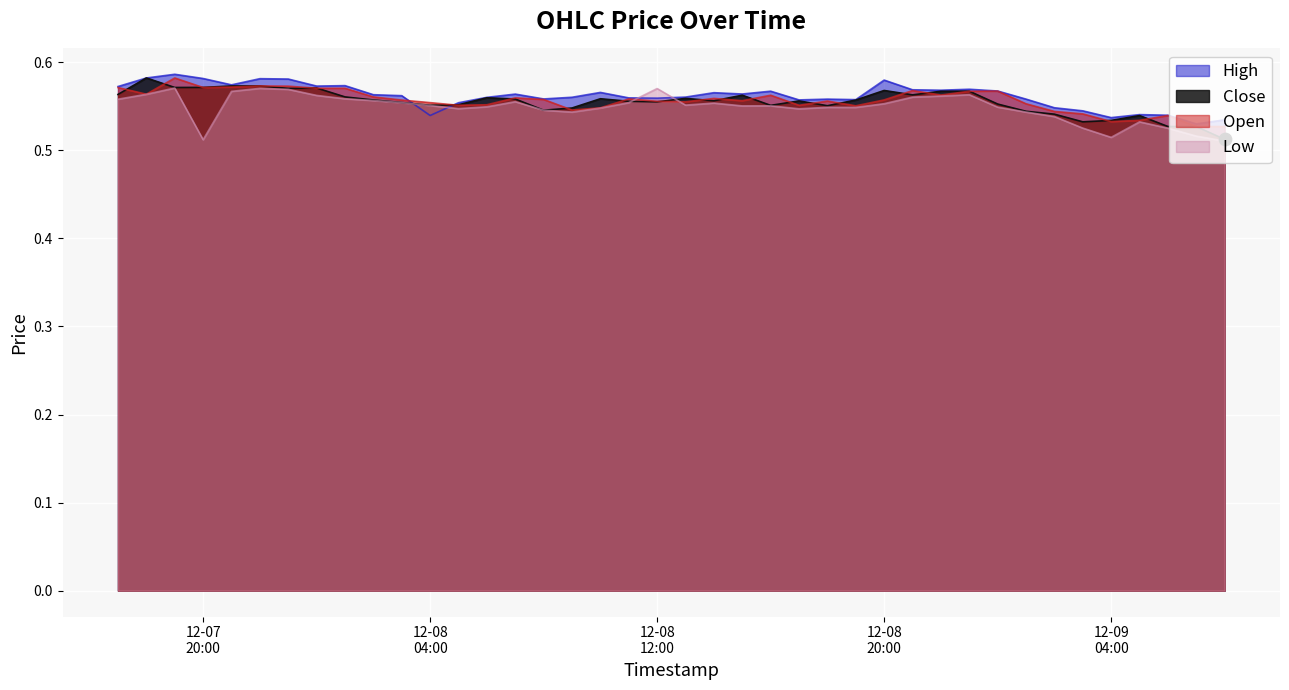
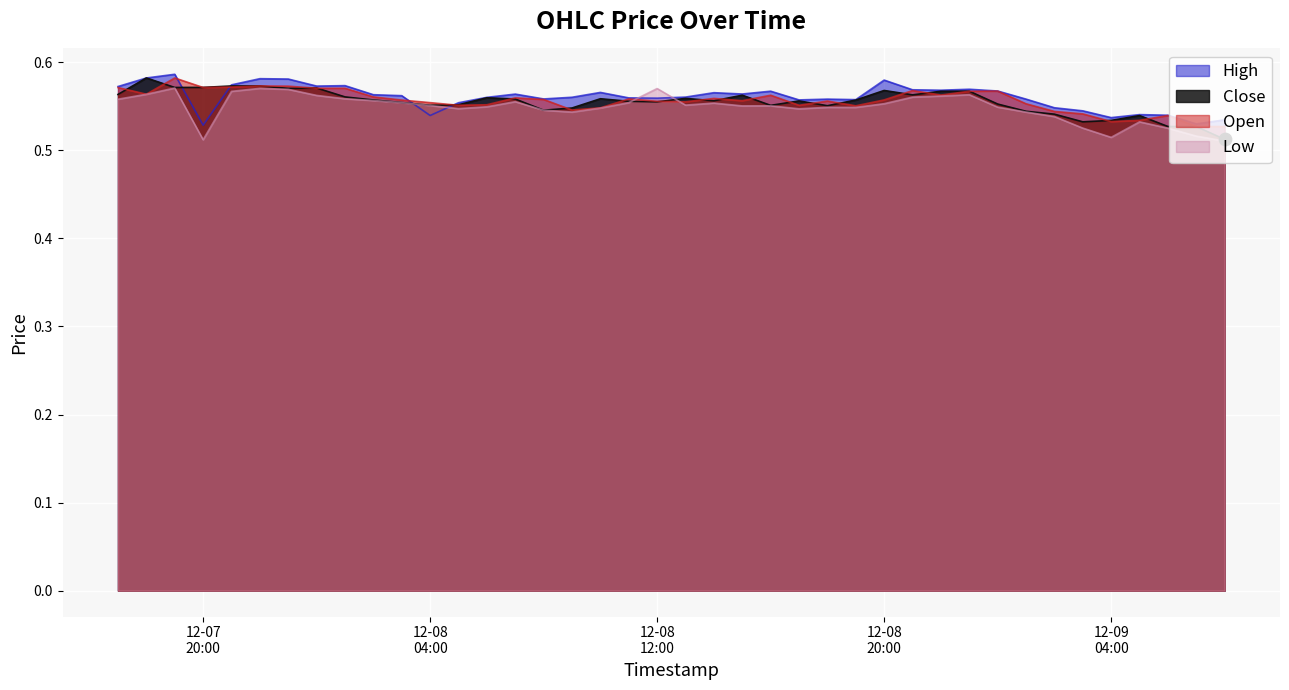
  {
    "High": {
-     "12-07 20:00": 0.58,
+     "12-07 20:00": 0.53,
      "12-08 04:00": 0.54,
      "12-08 12:00": 0.56,
      "12-08 20:00": 0.58,
      "12-09 04:00": 0.54
    },
    "Open": {
      "12-08 04:00": 0.55,
      "12-08 20:00": 0.56
    },
    "Low": {
      "12-07 20:00": 0.51,
      "12-08 12:00": 0.57,
      "12-08 20:00": 0.55,
      "12-09 04:00": 0.51
    }
  }
